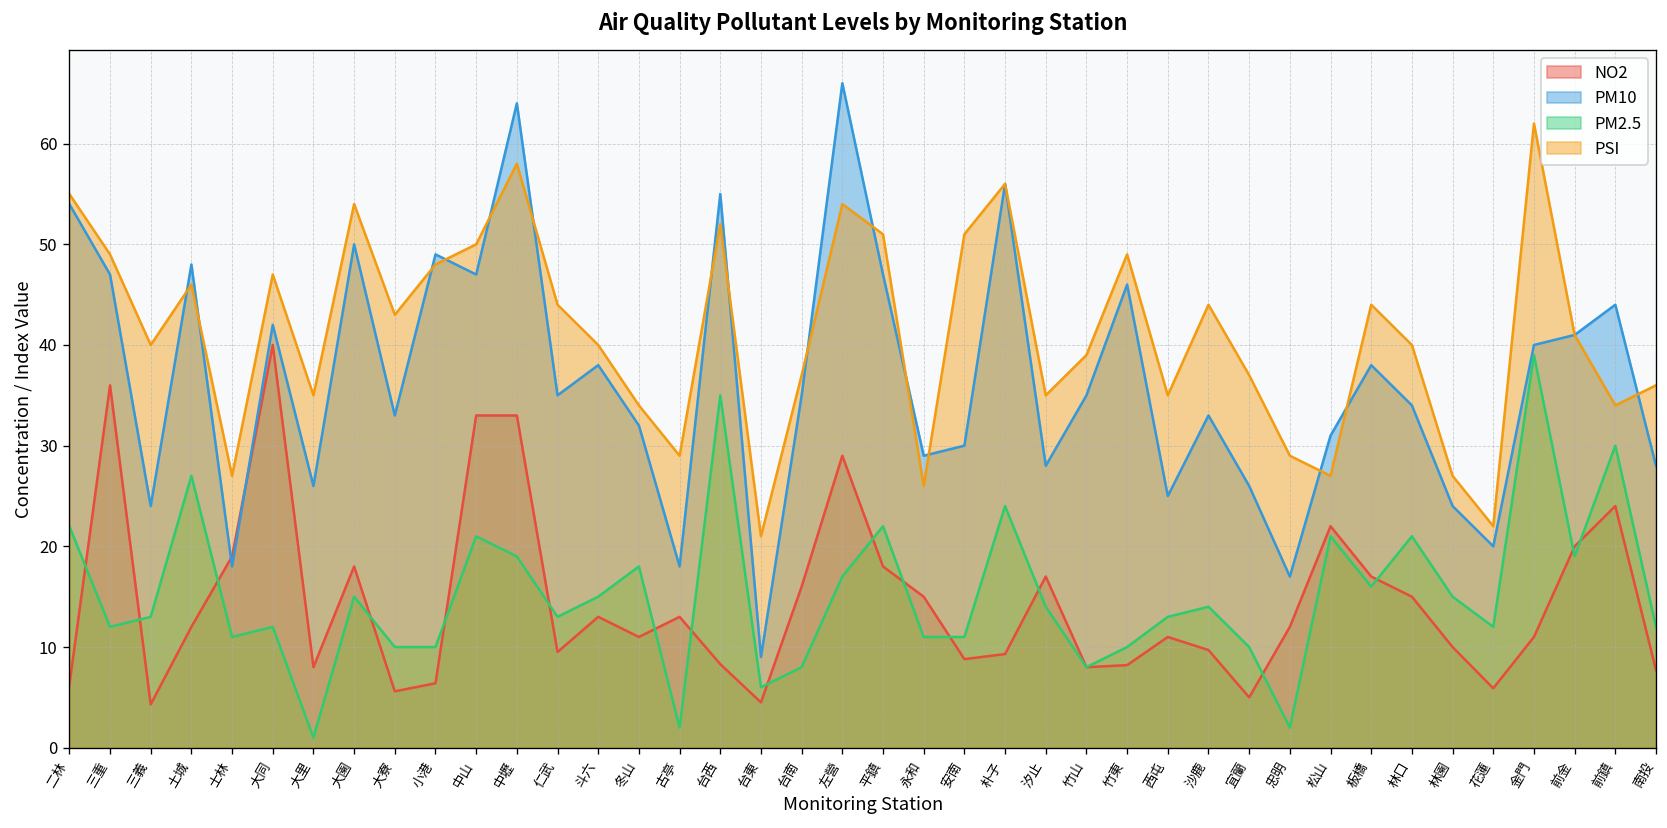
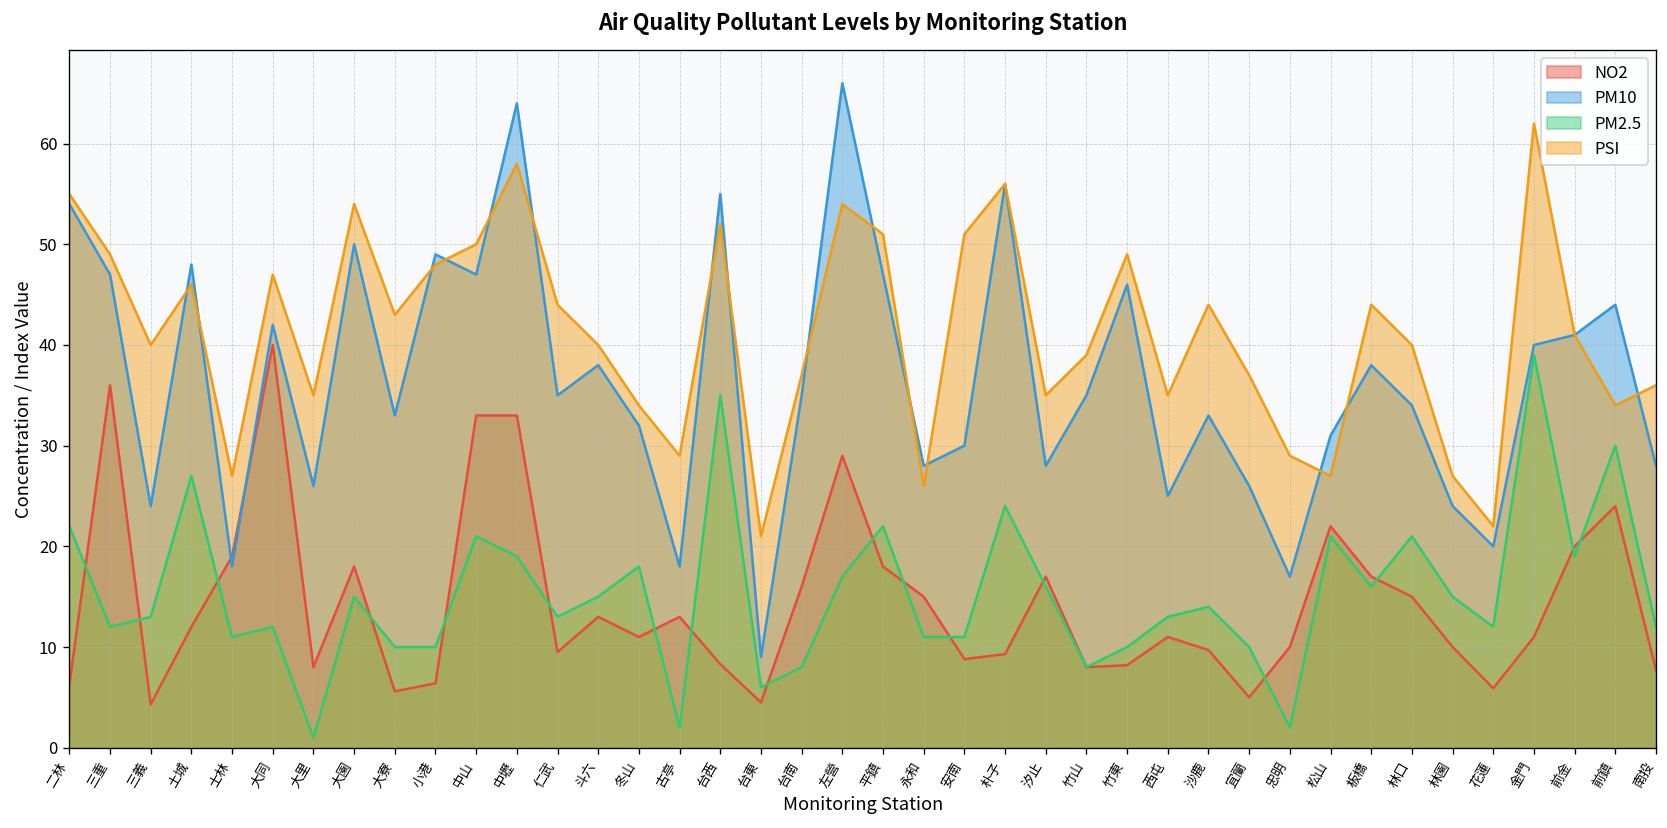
  {
    "NO2": {
      "二林": 6,
      "三重": 36,
      "三義": 4,
      "土城": 12,
      "士林": 19,
      "大同": 40,
      "大里": 8,
      "大園": 18,
      "大寮": 6,
      "小港": 6,
      "中山": 33,
      "中壢": 33,
      "仁武": 10,
      "斗六": 13,
      "冬山": 11,
      "古亭": 13,
      "台西": 8,
      "台東": 5,
      "台南": 16,
      "左營": 29,
      "平鎮": 18,
      "永和": 15,
      "安南": 9,
      "朴子": 9,
      "汐止": 17,
      "竹東": 8,
      "西屯": 11,
      "沙鹿": 10,
      "宜蘭": 5,
-     "忠明": 12,
+     "忠明": 10,
      "松山": 22,
      "板橋": 17,
      "林口": 15,
      "林園": 10,
      "花蓮": 6,
      "金門": 11,
      "前金": 20,
      "前鎮": 24,
      "南投": 8
    },
    "PM10": {
      "二林": 54,
      "三重": 47,
      "三義": 24,
      "土城": 48,
      "士林": 18,
      "大同": 42,
      "大里": 26,
      "大園": 50,
      "大寮": 33,
      "小港": 49,
      "中山": 47,
      "中壢": 64,
      "仁武": 35,
      "斗六": 38,
      "冬山": 32,
      "古亭": 18,
      "台西": 55,
      "台東": 9,
      "台南": 35,
      "左營": 66,
      "平鎮": 47,
-     "永和": 29,
+     "永和": 28,
      "安南": 30,
      "汐止": 28,
      "竹山": 35,
      "竹東": 46,
      "西屯": 25,
      "沙鹿": 33,
      "宜蘭": 26,
      "忠明": 17,
      "松山": 31,
      "板橋": 38,
      "林口": 34,
      "林園": 24,
      "花蓮": 20,
      "金門": 40,
      "前鎮": 44,
      "南投": 28
    },
    "PM2.5": {
      "二林": 22,
      "三重": 12,
      "三義": 13,
      "土城": 27,
      "士林": 11,
      "大同": 12,
      "大里": 1,
      "大園": 15,
      "大寮": 10,
      "小港": 10,
      "中山": 21,
      "中壢": 19,
      "仁武": 13,
      "斗六": 15,
      "冬山": 18,
      "古亭": 2,
      "台西": 35,
      "台東": 6,
      "台南": 8,
      "左營": 17,
      "平鎮": 22,
      "永和": 11,
      "安南": 11,
      "朴子": 24,
-     "汐止": 14,
+     "汐止": 16,
      "竹東": 10,
      "西屯": 13,
      "沙鹿": 14,
      "宜蘭": 10,
      "忠明": 2,
      "松山": 21,
      "板橋": 16,
      "林口": 21,
      "林園": 15,
      "花蓮": 12,
      "金門": 39,
      "前金": 19,
      "前鎮": 30,
      "南投": 12
    },
    "PSI": {
      "二林": 55,
      "三重": 49,
      "三義": 40,
      "土城": 46,
      "士林": 27,
      "大同": 47,
      "大里": 35,
      "大園": 54,
      "大寮": 43,
      "小港": 48,
      "中山": 50,
      "中壢": 58,
      "仁武": 44,
      "斗六": 40,
      "冬山": 34,
      "古亭": 29,
      "台西": 52,
      "台東": 21,
      "台南": 37,
      "左營": 54,
      "平鎮": 51,
      "永和": 26,
      "安南": 51,
      "汐止": 35,
      "竹山": 39,
      "竹東": 49,
      "西屯": 35,
      "沙鹿": 44,
      "宜蘭": 37,
      "忠明": 29,
      "松山": 27,
      "板橋": 44,
      "林口": 40,
      "林園": 27,
      "花蓮": 22,
      "金門": 62,
      "前鎮": 34,
      "南投": 36
    }
  }
